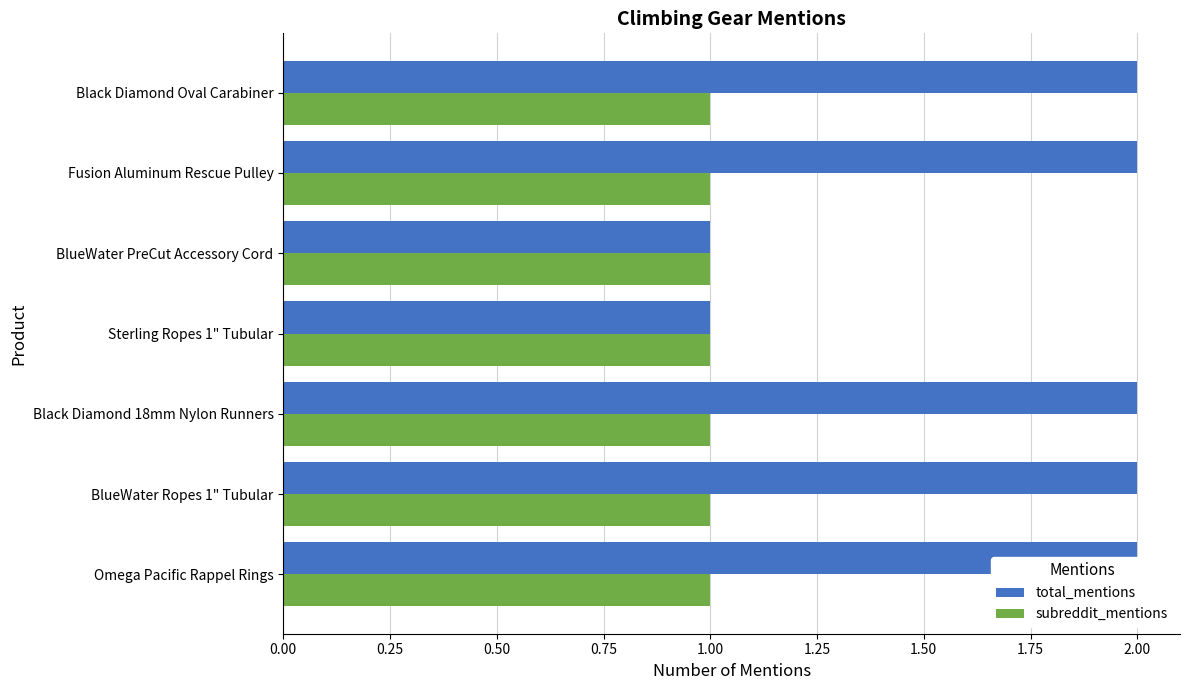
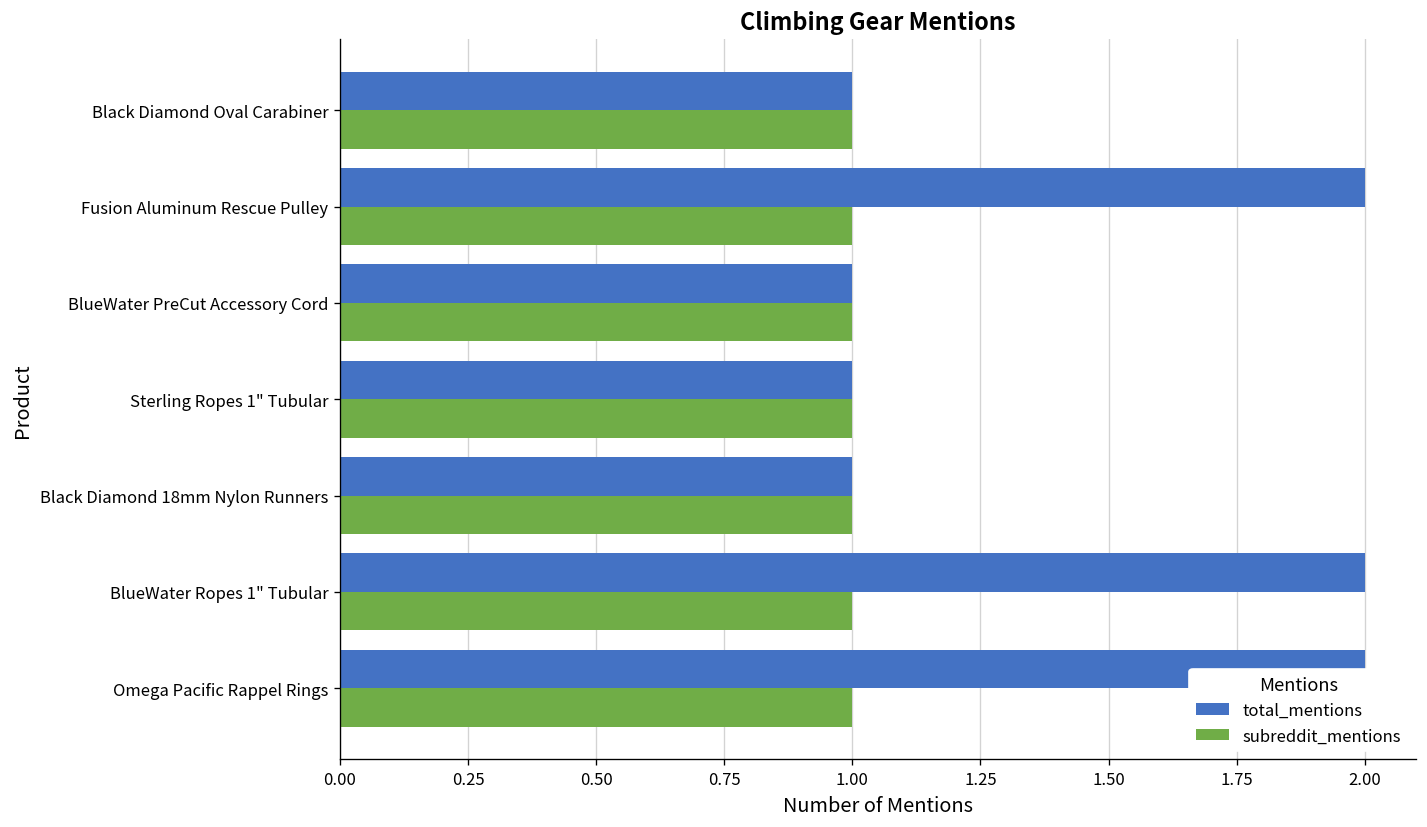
  {
    "total_mentions": {
-     "Black Diamond Oval Carabiner": 2,
+     "Black Diamond Oval Carabiner": 1,
      "Fusion Aluminum Rescue Pulley": 2,
      "BlueWater PreCut Accessory Cord": 1,
      "Sterling Ropes 1\" Tubular": 1,
-     "Black Diamond 18mm Nylon Runners": 2,
+     "Black Diamond 18mm Nylon Runners": 1,
      "BlueWater Ropes 1\" Tubular": 2
    },
    "subreddit_mentions": {
      "Black Diamond Oval Carabiner": 1,
      "Fusion Aluminum Rescue Pulley": 1,
      "BlueWater PreCut Accessory Cord": 1,
      "Sterling Ropes 1\" Tubular": 1,
      "Black Diamond 18mm Nylon Runners": 1,
      "BlueWater Ropes 1\" Tubular": 1,
      "Omega Pacific Rappel Rings": 1
    }
  }
